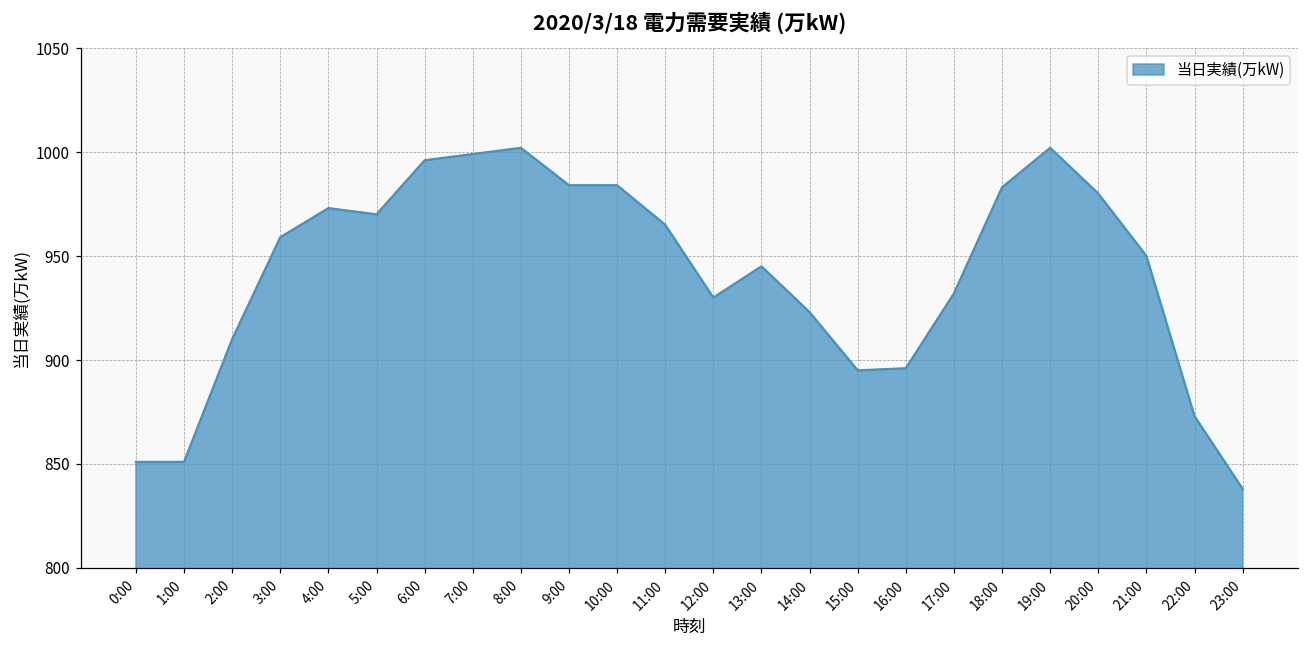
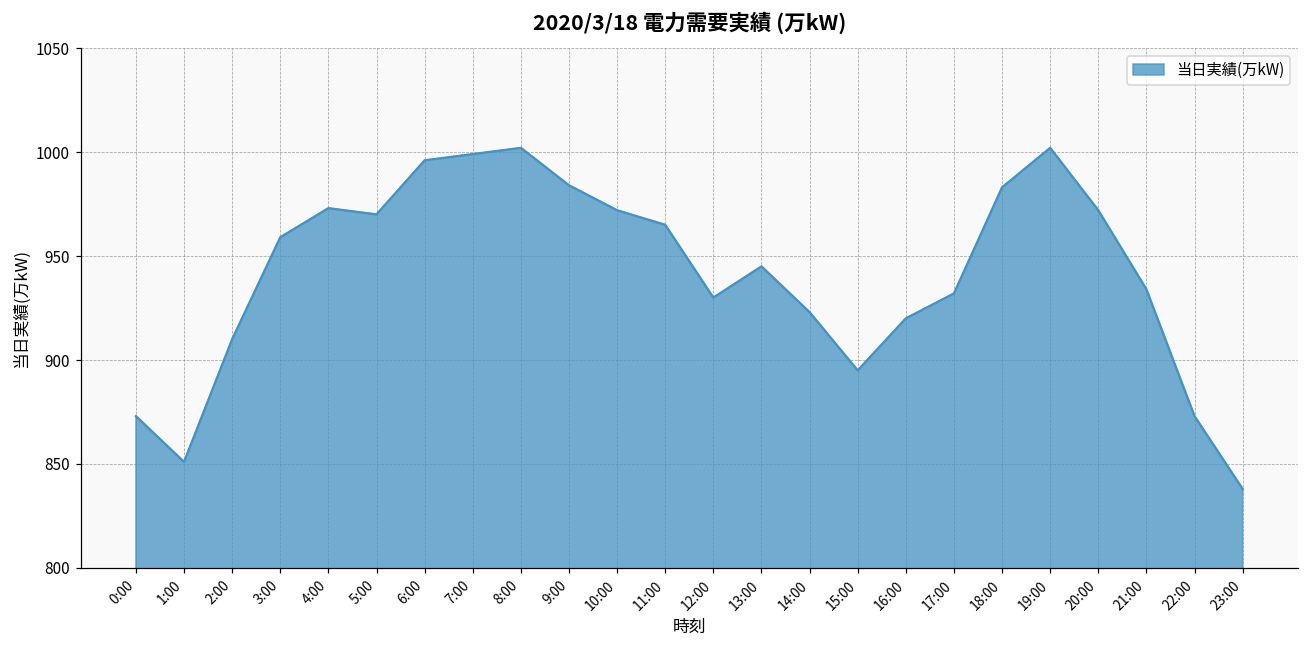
  {
-   "0:00": 851,
+   "0:00": 873,
    "1:00": 851,
    "2:00": 910,
    "3:00": 959,
    "4:00": 973,
    "5:00": 970,
    "6:00": 996,
    "7:00": 999,
    "8:00": 1002,
    "9:00": 984,
-   "10:00": 984,
+   "10:00": 972,
    "11:00": 965,
    "12:00": 930,
    "13:00": 945,
    "14:00": 923,
    "15:00": 895,
-   "16:00": 896,
+   "16:00": 920,
    "17:00": 932,
    "18:00": 983,
    "19:00": 1002,
-   "20:00": 980,
-   "21:00": 950,
+   "20:00": 972,
+   "21:00": 934,
    "22:00": 873,
    "23:00": 838
  }
